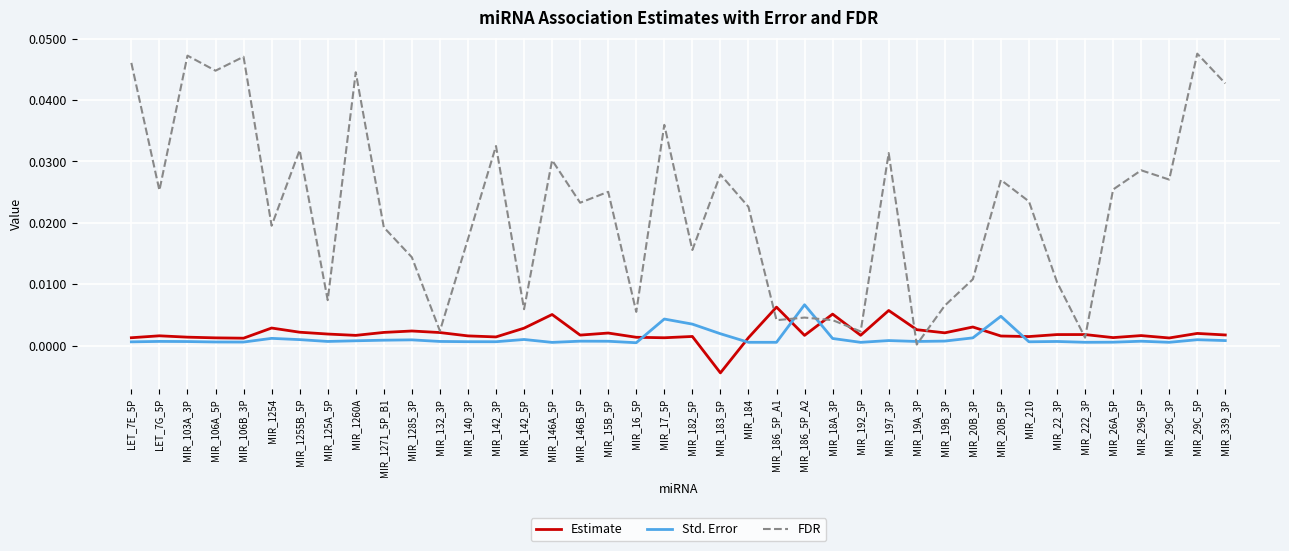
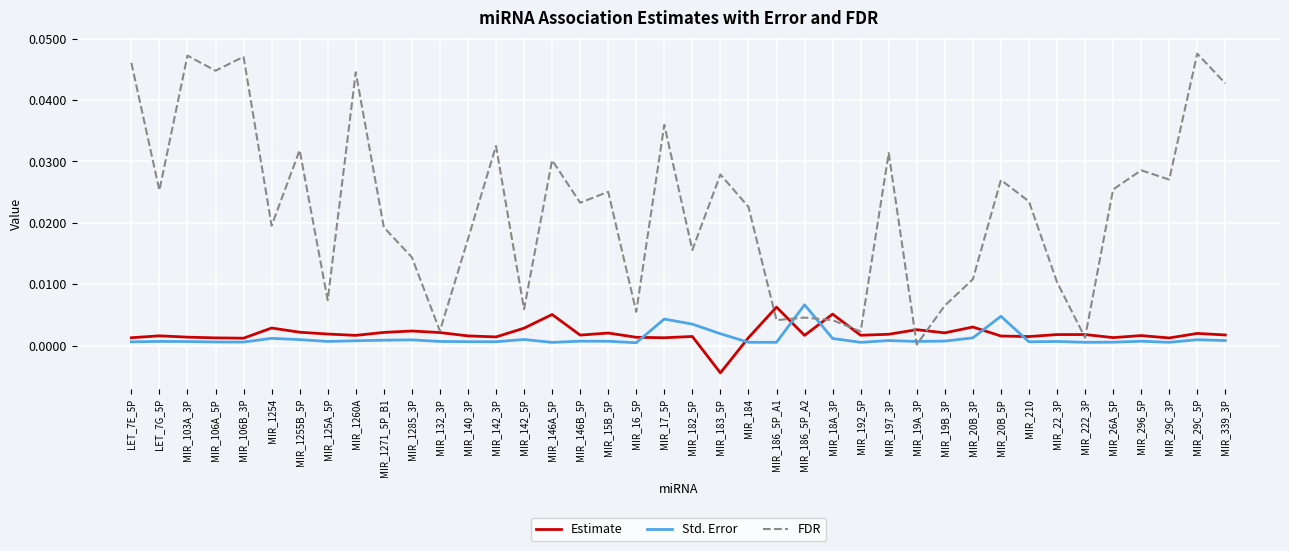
  {
    "Estimate": {
      "LET_7E_5P": 0.001,
      "LET_7G_5P": 0.002,
      "MIR_103A_3P": 0.001,
      "MIR_106A_5P": 0.001,
      "MIR_106B_3P": 0.001,
      "MIR_1254": 0.003,
      "MIR_1255B_5P": 0.002,
      "MIR_125A_5P": 0.002,
      "MIR_1260A": 0.002,
      "MIR_1271_5P_B1": 0.002,
      "MIR_1285_3P": 0.002,
      "MIR_140_3P": 0.002,
      "MIR_142_3P": 0.001,
      "MIR_142_5P": 0.003,
      "MIR_146A_5P": 0.005,
      "MIR_146B_5P": 0.002,
      "MIR_15B_5P": 0.002,
      "MIR_16_5P": 0.001,
      "MIR_17_5P": 0.001,
      "MIR_182_5P": 0.002,
      "MIR_183_5P": -0.004,
      "MIR_184": 0.001,
      "MIR_186_5P_A1": 0.006,
      "MIR_186_5P_A2": 0.002,
      "MIR_18A_3P": 0.005,
      "MIR_192_5P": 0.002,
-     "MIR_197_3P": 0.006,
+     "MIR_197_3P": 0.002,
      "MIR_19A_3P": 0.003,
      "MIR_19B_3P": 0.002,
      "MIR_20B_3P": 0.003,
      "MIR_20B_5P": 0.002,
      "MIR_210": 0.001,
      "MIR_22_3P": 0.002,
      "MIR_222_3P": 0.002,
      "MIR_26A_5P": 0.001,
      "MIR_296_5P": 0.002,
      "MIR_29C_3P": 0.001,
      "MIR_29C_5P": 0.002,
      "MIR_339_3P": 0.002
    },
    "Std. Error": {
      "LET_7E_5P": 0.001,
      "LET_7G_5P": 0.001,
      "MIR_103A_3P": 0.001,
      "MIR_106A_5P": 0.001,
      "MIR_106B_3P": 0.001,
      "MIR_1254": 0.001,
      "MIR_1255B_5P": 0.001,
      "MIR_125A_5P": 0.001,
      "MIR_1260A": 0.001,
      "MIR_1271_5P_B1": 0.001,
      "MIR_1285_3P": 0.001,
      "MIR_132_3P": 0.001,
      "MIR_140_3P": 0.001,
      "MIR_142_3P": 0.001,
      "MIR_142_5P": 0.001,
      "MIR_146A_5P": 0.001,
      "MIR_146B_5P": 0.001,
      "MIR_15B_5P": 0.001,
      "MIR_16_5P": 0.000,
      "MIR_17_5P": 0.004,
      "MIR_182_5P": 0.004,
      "MIR_183_5P": 0.002,
      "MIR_184": 0.001,
      "MIR_186_5P_A1": 0.001,
      "MIR_186_5P_A2": 0.007,
      "MIR_18A_3P": 0.001,
      "MIR_192_5P": 0.001,
      "MIR_197_3P": 0.001,
      "MIR_19A_3P": 0.001,
      "MIR_19B_3P": 0.001,
      "MIR_20B_3P": 0.001,
      "MIR_20B_5P": 0.005,
      "MIR_210": 0.001,
      "MIR_22_3P": 0.001,
      "MIR_222_3P": 0.001,
      "MIR_26A_5P": 0.001,
      "MIR_296_5P": 0.001,
      "MIR_29C_3P": 0.001,
      "MIR_29C_5P": 0.001,
      "MIR_339_3P": 0.001
    },
    "FDR": {
      "LET_7E_5P": 0.046,
      "LET_7G_5P": 0.025,
      "MIR_103A_3P": 0.047,
      "MIR_106A_5P": 0.045,
      "MIR_106B_3P": 0.047,
      "MIR_1254": 0.020,
      "MIR_1255B_5P": 0.032,
      "MIR_125A_5P": 0.007,
      "MIR_1260A": 0.045,
      "MIR_1271_5P_B1": 0.019,
      "MIR_1285_3P": 0.014,
      "MIR_140_3P": 0.017,
      "MIR_142_3P": 0.033,
      "MIR_142_5P": 0.006,
      "MIR_146A_5P": 0.030,
      "MIR_146B_5P": 0.023,
      "MIR_15B_5P": 0.025,
      "MIR_16_5P": 0.006,
      "MIR_17_5P": 0.036,
      "MIR_182_5P": 0.016,
      "MIR_183_5P": 0.028,
      "MIR_184": 0.023,
      "MIR_186_5P_A1": 0.004,
      "MIR_186_5P_A2": 0.005,
      "MIR_18A_3P": 0.004,
      "MIR_192_5P": 0.002,
      "MIR_197_3P": 0.031,
      "MIR_19A_3P": 0.000,
      "MIR_19B_3P": 0.007,
      "MIR_20B_3P": 0.011,
      "MIR_20B_5P": 0.027,
      "MIR_210": 0.023,
      "MIR_22_3P": 0.010,
      "MIR_222_3P": 0.001,
      "MIR_26A_5P": 0.025,
      "MIR_296_5P": 0.029,
      "MIR_29C_3P": 0.027,
      "MIR_29C_5P": 0.048,
      "MIR_339_3P": 0.043
    }
  }
